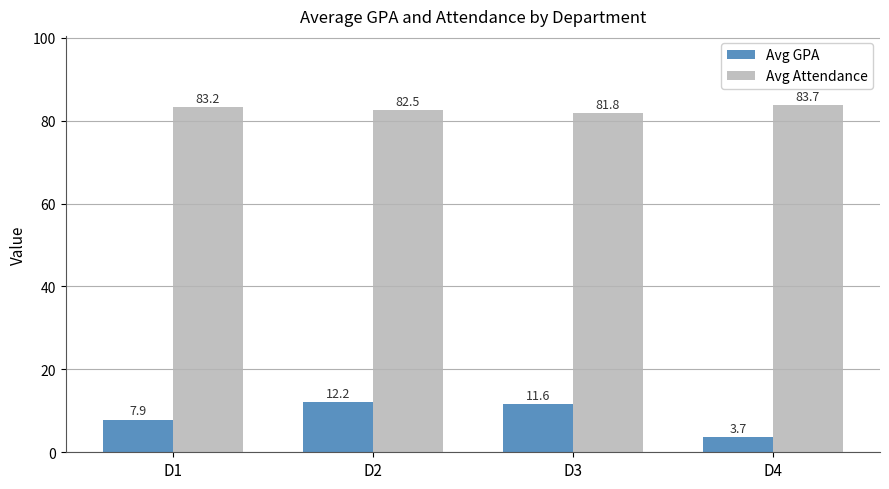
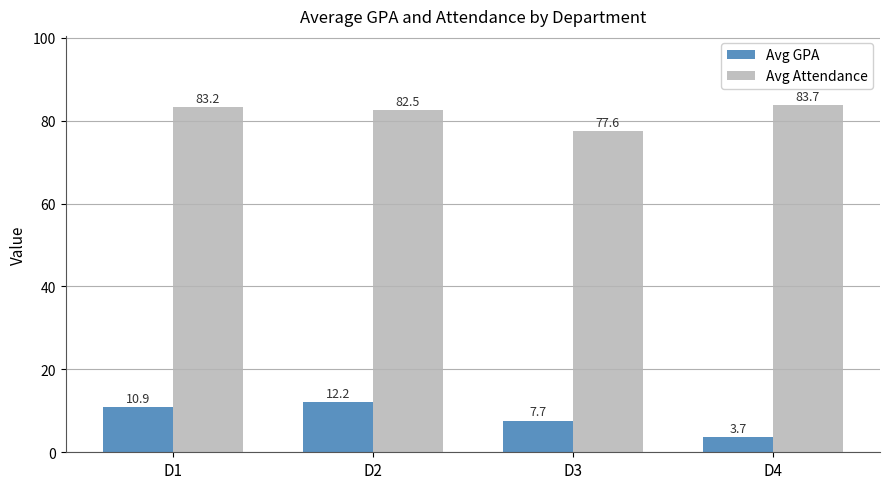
  {
    "Avg GPA": {
-     "D1": 7.9,
+     "D1": 10.9,
      "D2": 12.2,
-     "D3": 11.6,
+     "D3": 7.7,
      "D4": 3.7
    },
    "Avg Attendance": {
      "D1": 83.2,
      "D2": 82.5,
-     "D3": 81.8,
+     "D3": 77.6,
      "D4": 83.7
    }
  }
